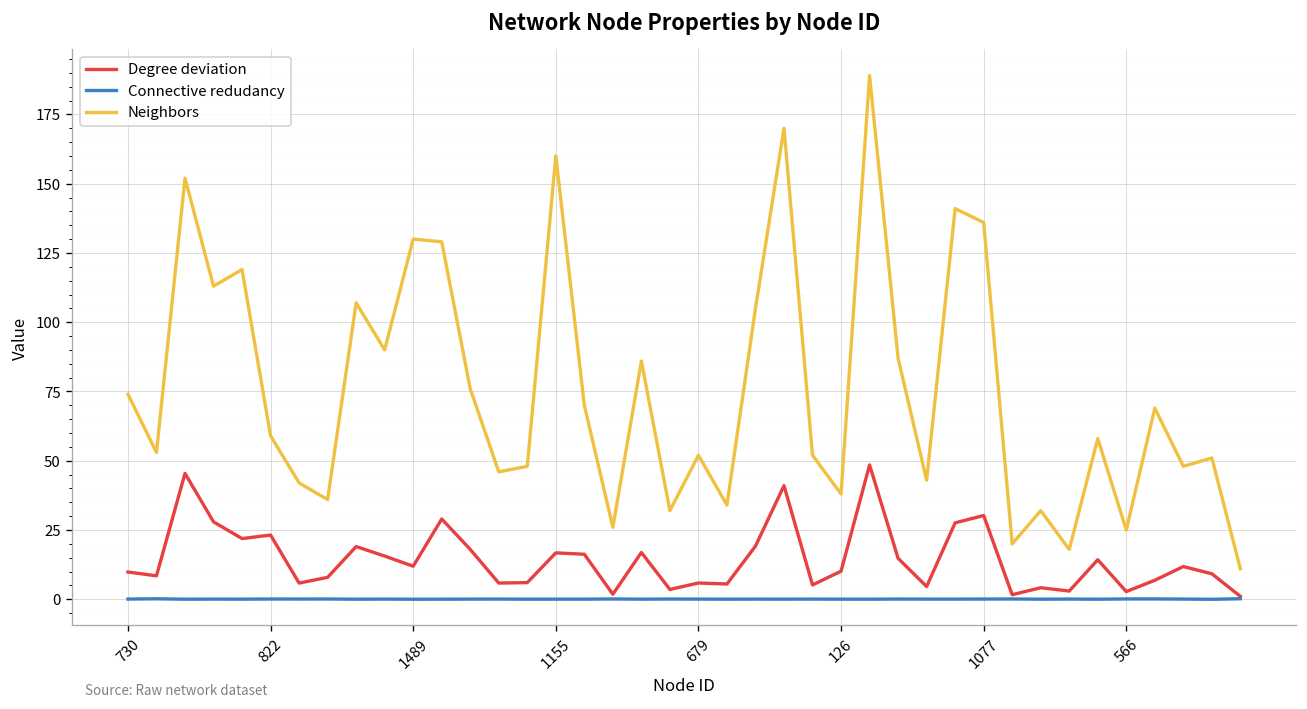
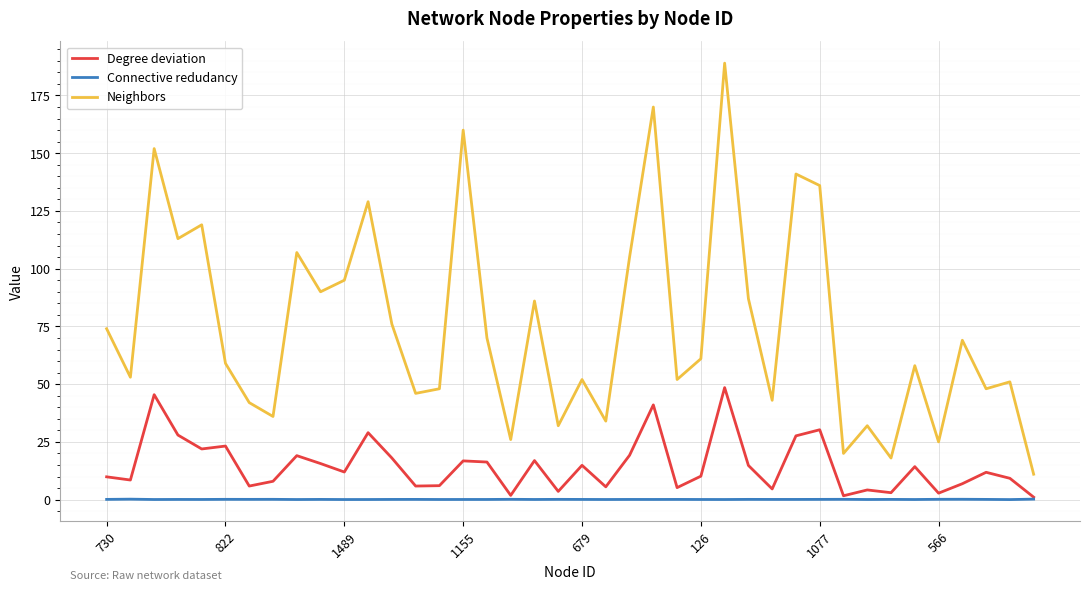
  {
    "Degree deviation": {
      "730": 10,
      "822": 23,
      "1489": 12,
      "1155": 17,
-     "679": 6,
+     "679": 15,
      "126": 10,
      "1077": 30,
      "566": 3
    },
    "Connective redudancy": {
      "730": 0,
      "822": 0,
      "1489": 0,
      "1155": 0,
      "679": 0,
      "126": 0,
      "1077": 0,
      "566": 0
    },
    "Neighbors": {
      "730": 74,
      "822": 59,
-     "1489": 130,
+     "1489": 95,
      "1155": 160,
      "679": 52,
-     "126": 38,
+     "126": 61,
      "1077": 136,
      "566": 25
    }
  }
